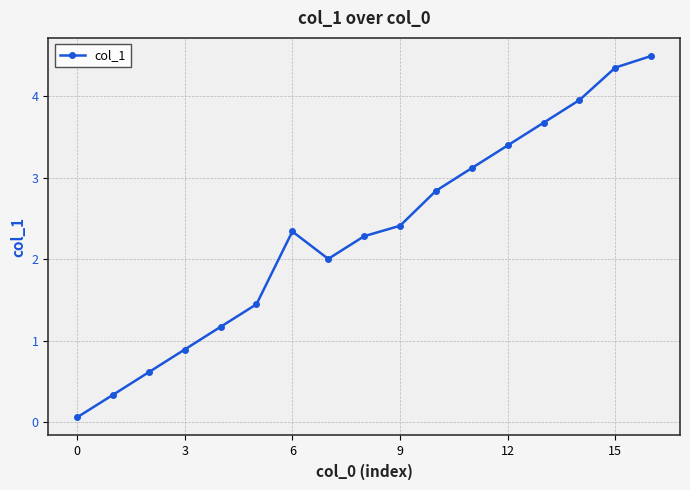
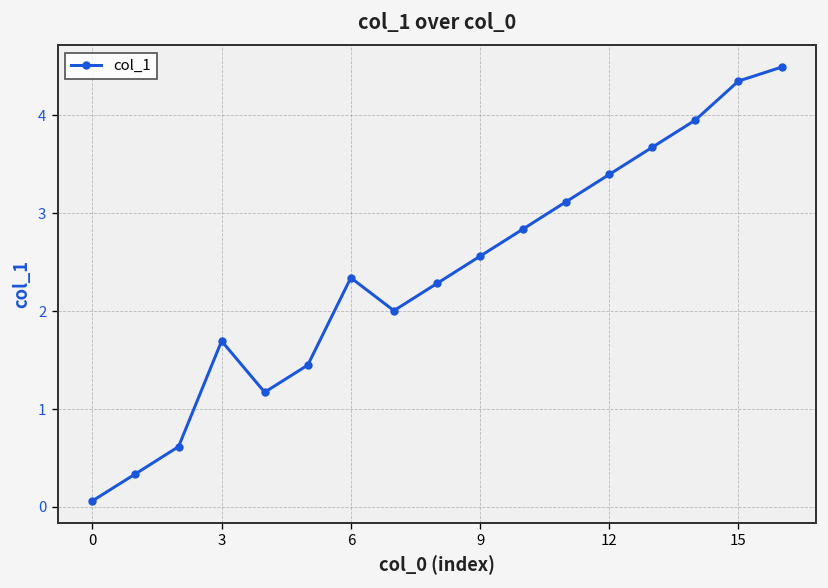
  {
    "0": 0.1,
-   "3": 0.9,
+   "3": 1.7,
    "6": 2.3,
-   "9": 2.4,
+   "9": 2.6,
    "12": 3.4,
    "15": 4.4
  }
